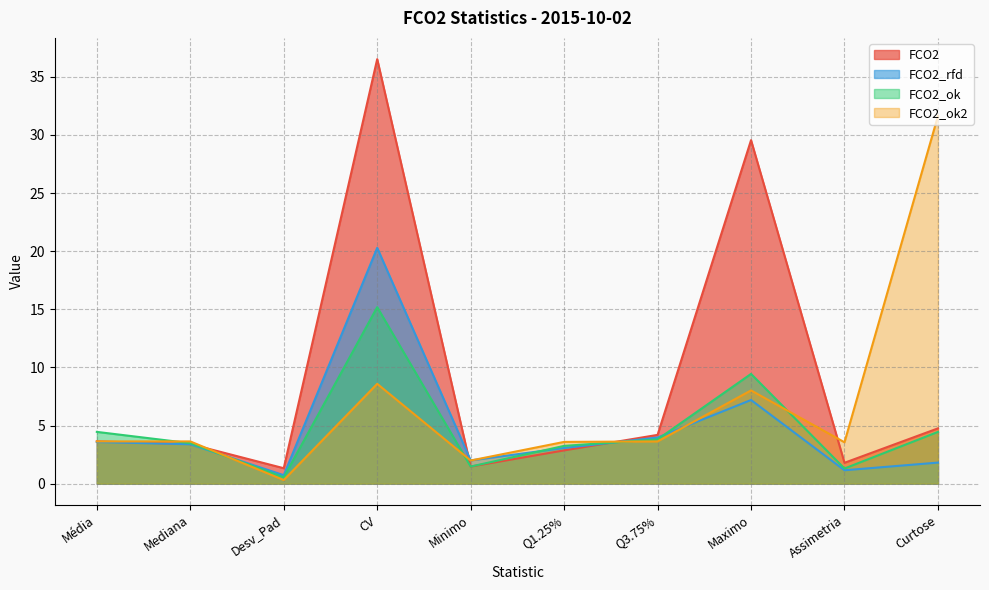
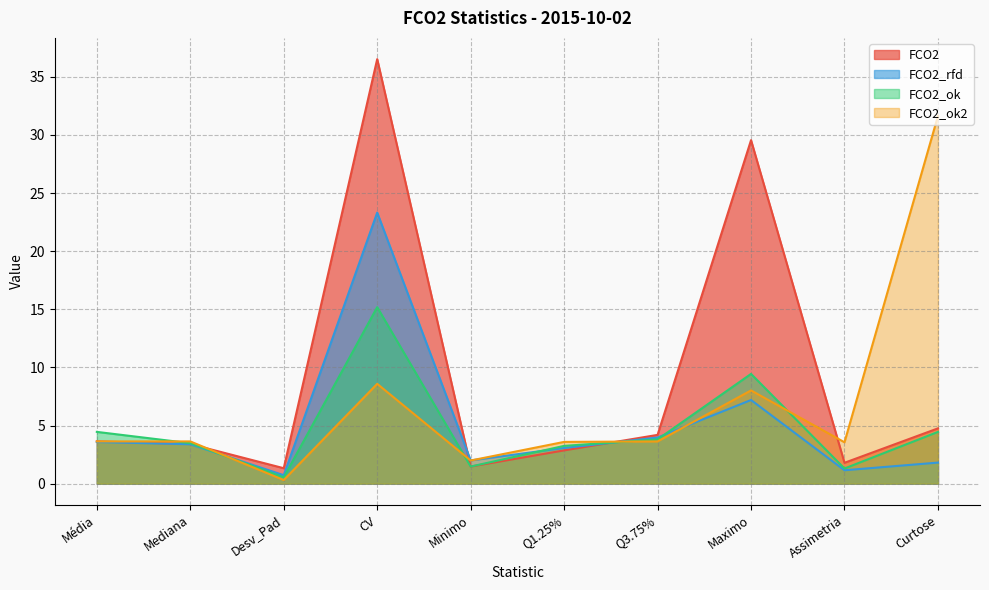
  {
    "FCO2": {
      "Desv_Pad": 1.3,
      "CV": 36.5,
      "Q3.75%": 4.2,
      "Maximo": 29.6,
      "Assimetria": 1.8,
      "Curtose": 4.8
    },
    "FCO2_rfd": {
-     "CV": 20.3,
+     "CV": 23.3,
      "Maximo": 7.2,
      "Curtose": 1.8
    },
    "FCO2_ok": {
      "Média": 4.5,
      "CV": 15.2,
      "Maximo": 9.4,
      "Curtose": 4.4
    },
    "FCO2_ok2": {
      "Desv_Pad": 0.3,
      "CV": 8.6,
      "Q1.25%": 3.6,
      "Maximo": 8.0,
      "Assimetria": 3.6
    }
  }
